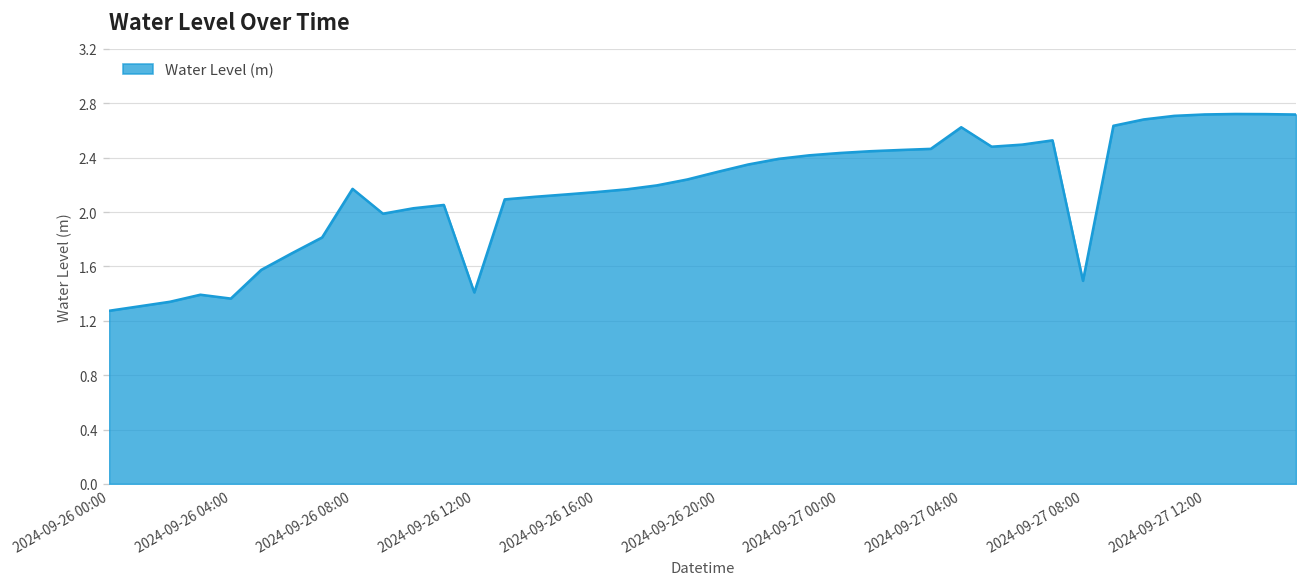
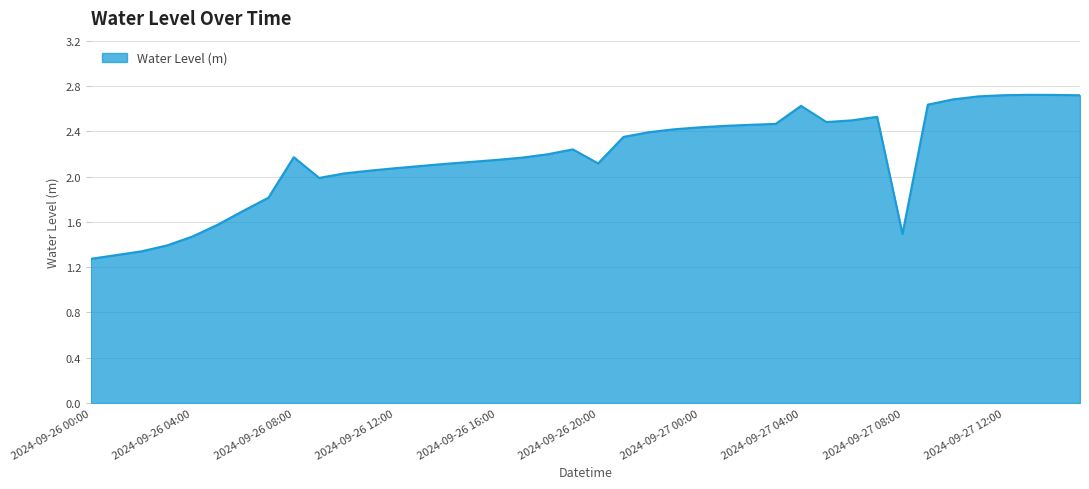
  {
    "2024-09-26 00:00": 1.27,
-   "2024-09-26 04:00": 1.36,
+   "2024-09-26 04:00": 1.47,
    "2024-09-26 08:00": 2.17,
-   "2024-09-26 12:00": 1.41,
+   "2024-09-26 12:00": 2.07,
    "2024-09-26 16:00": 2.15,
-   "2024-09-26 20:00": 2.30,
+   "2024-09-26 20:00": 2.12,
    "2024-09-27 00:00": 2.43,
    "2024-09-27 04:00": 2.62,
    "2024-09-27 08:00": 1.49,
    "2024-09-27 12:00": 2.72
  }
